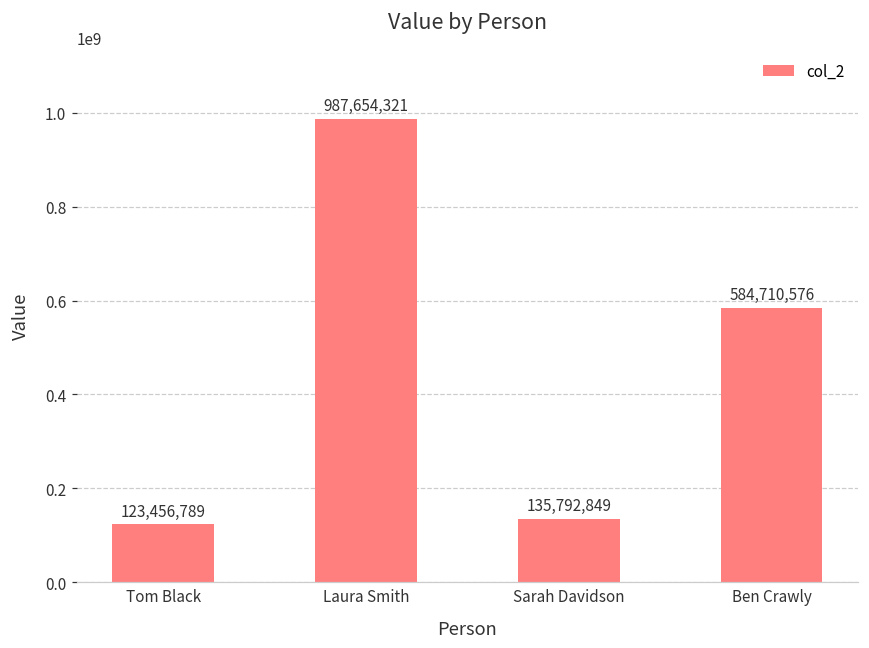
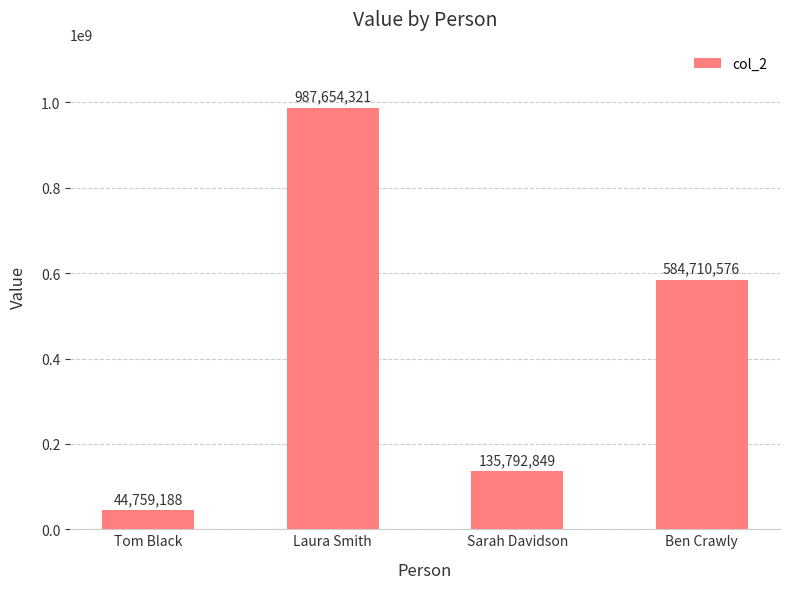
  {
-   "Tom Black": "123,456,789",
+   "Tom Black": "44,759,188",
    "Laura Smith": "987,654,321",
    "Sarah Davidson": "135,792,849",
    "Ben Crawly": "584,710,576"
  }
